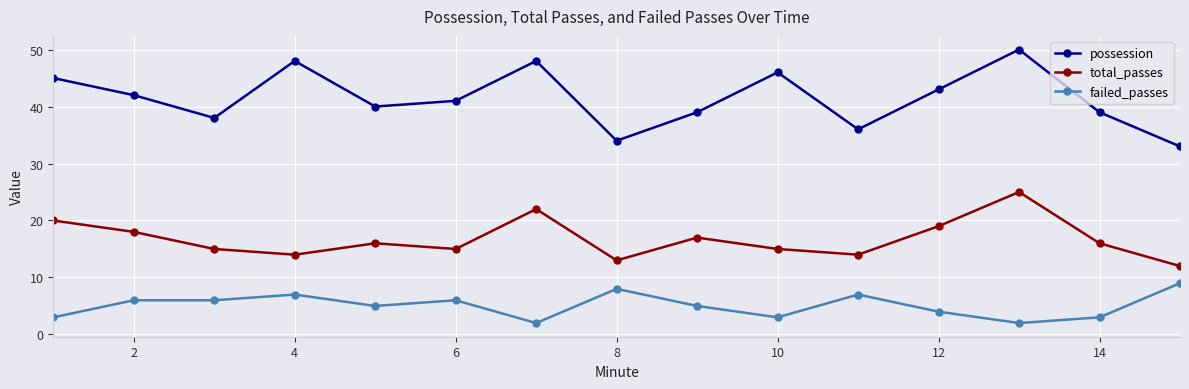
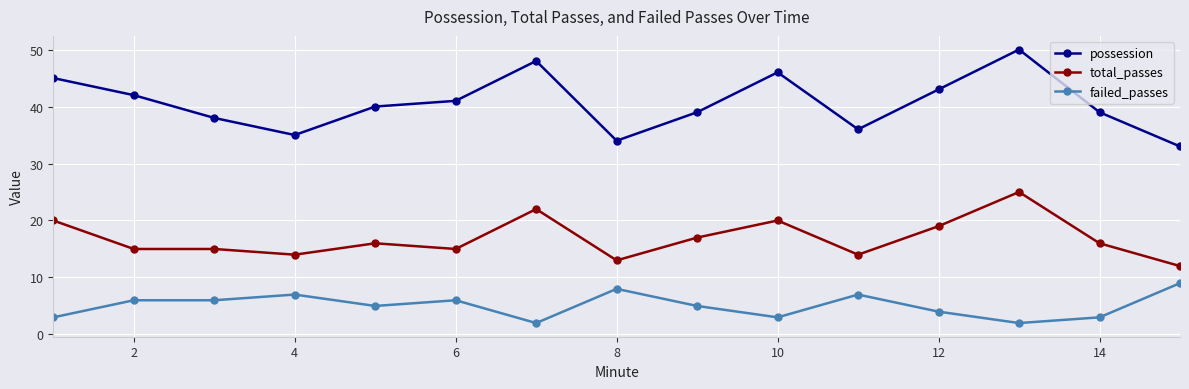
  {
    "possession": {
      "2": 42,
-     "4": 48,
+     "4": 35,
      "6": 41,
      "8": 34,
      "10": 46,
      "12": 43,
      "14": 39
    },
    "total_passes": {
-     "2": 18,
+     "2": 15,
      "4": 14,
      "6": 15,
      "8": 13,
-     "10": 15,
+     "10": 20,
      "12": 19,
      "14": 16
    },
    "failed_passes": {
      "2": 6,
      "4": 7,
      "6": 6,
      "8": 8,
      "10": 3,
      "12": 4,
      "14": 3
    }
  }
